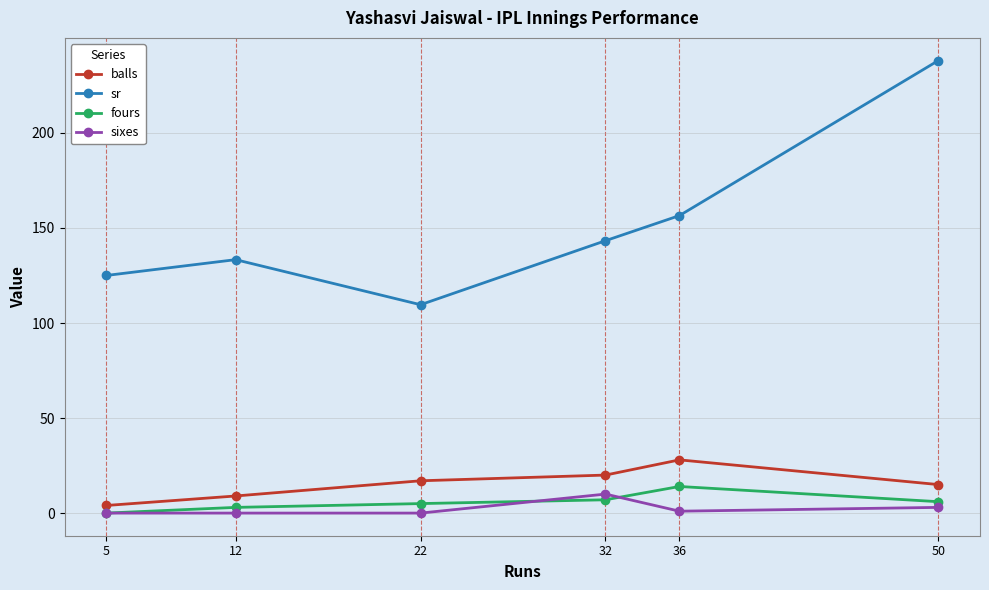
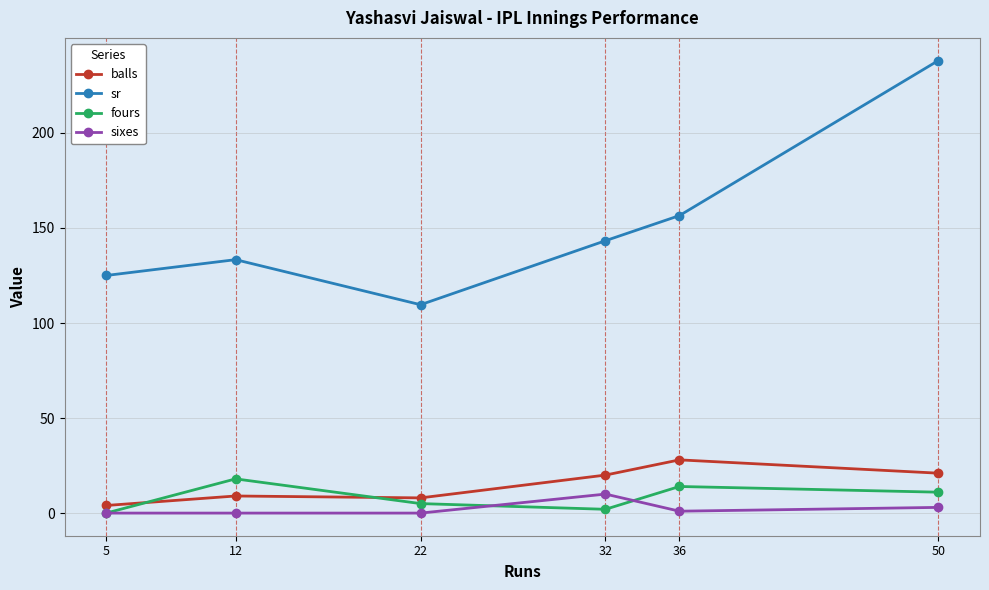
  {
    "balls": {
      "5": 4,
      "12": 9,
-     "22": 17,
+     "22": 8,
      "32": 20,
      "36": 28,
-     "50": 15
+     "50": 21
    },
    "sr": {
      "5": 125,
      "12": 133,
      "22": 110,
      "32": 143,
      "36": 157,
      "50": 238
    },
    "fours": {
-     "12": 3,
+     "12": 18,
      "22": 5,
-     "32": 7,
+     "32": 2,
      "36": 14,
-     "50": 6
+     "50": 11
    },
    "sixes": {
      "12": 0,
      "22": 0,
      "32": 10,
      "36": 1,
      "50": 3
    }
  }
